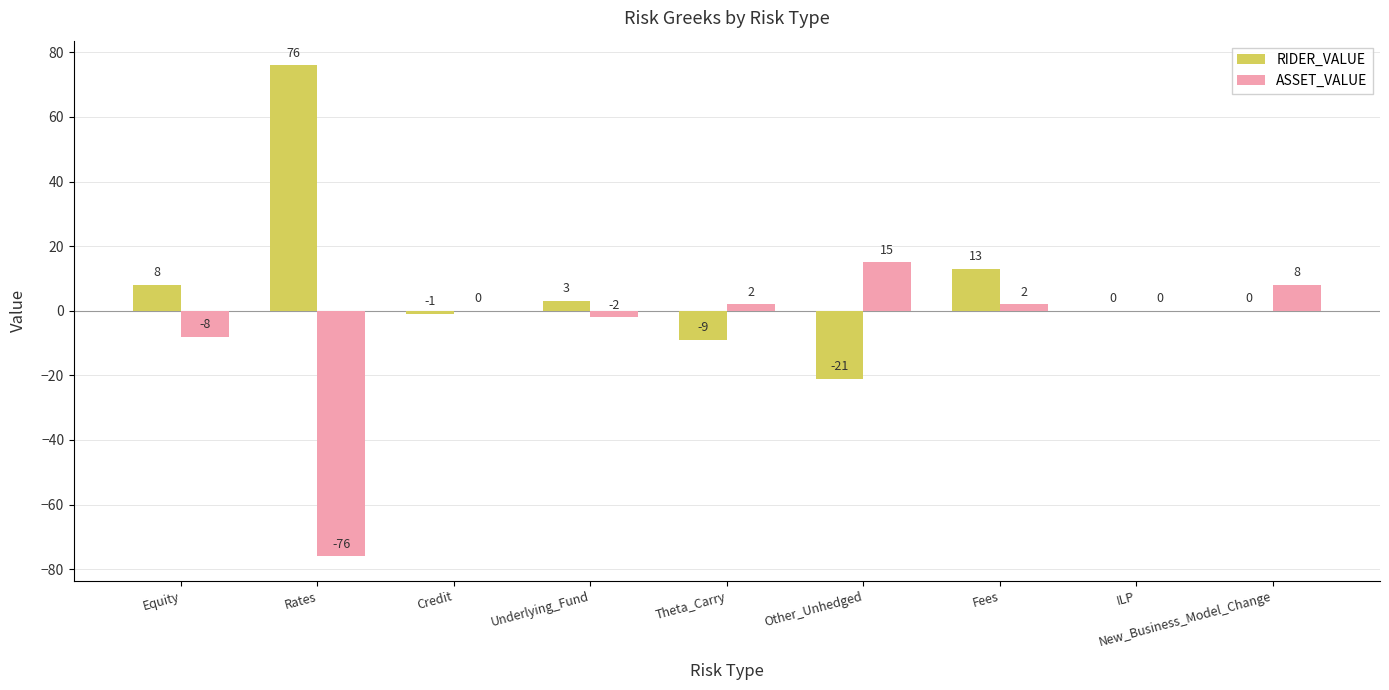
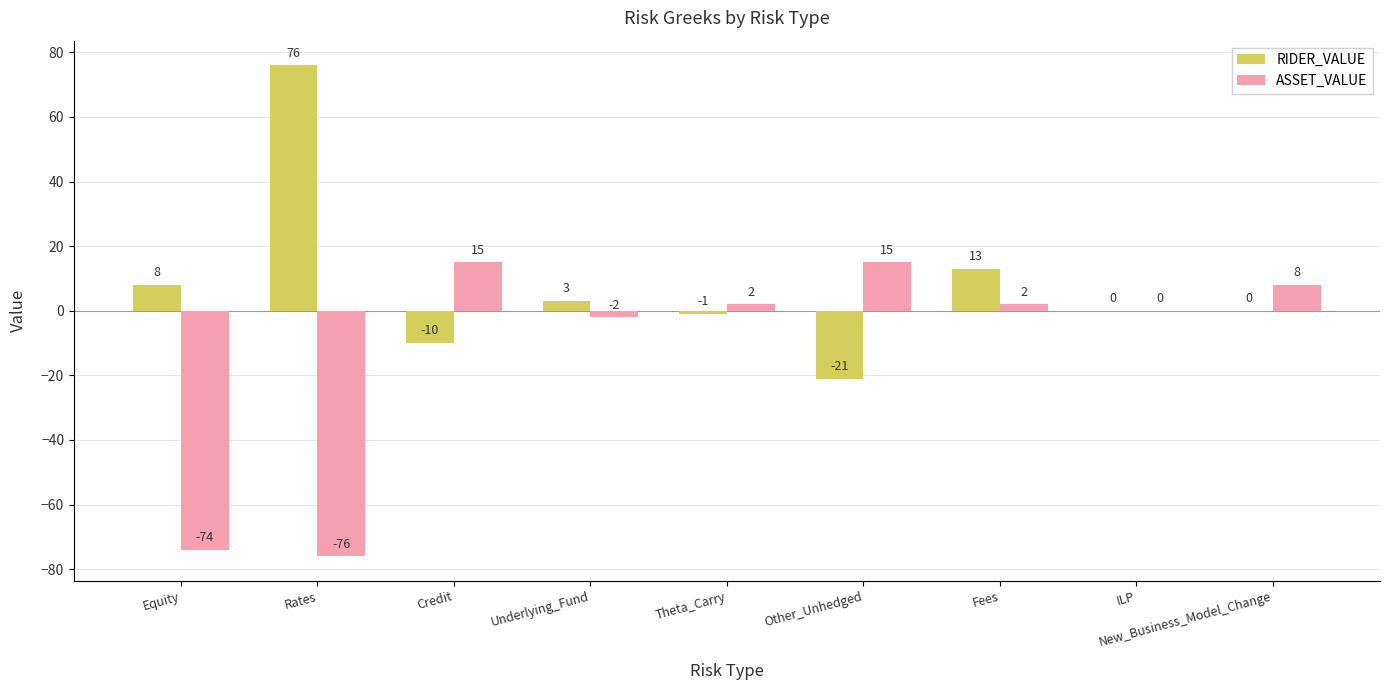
  {
    "RIDER_VALUE": {
      "Equity": 8,
      "Rates": 76,
-     "Credit": -1,
+     "Credit": -10,
      "Underlying_Fund": 3,
-     "Theta_Carry": -9,
+     "Theta_Carry": -1,
      "Other_Unhedged": -21,
      "Fees": 13,
      "ILP": 0,
      "New_Business_Model_Change": 0
    },
    "ASSET_VALUE": {
-     "Equity": -8,
+     "Equity": -74,
      "Rates": -76,
-     "Credit": 0,
+     "Credit": 15,
      "Underlying_Fund": -2,
      "Theta_Carry": 2,
      "Other_Unhedged": 15,
      "Fees": 2,
      "ILP": 0,
      "New_Business_Model_Change": 8
    }
  }
